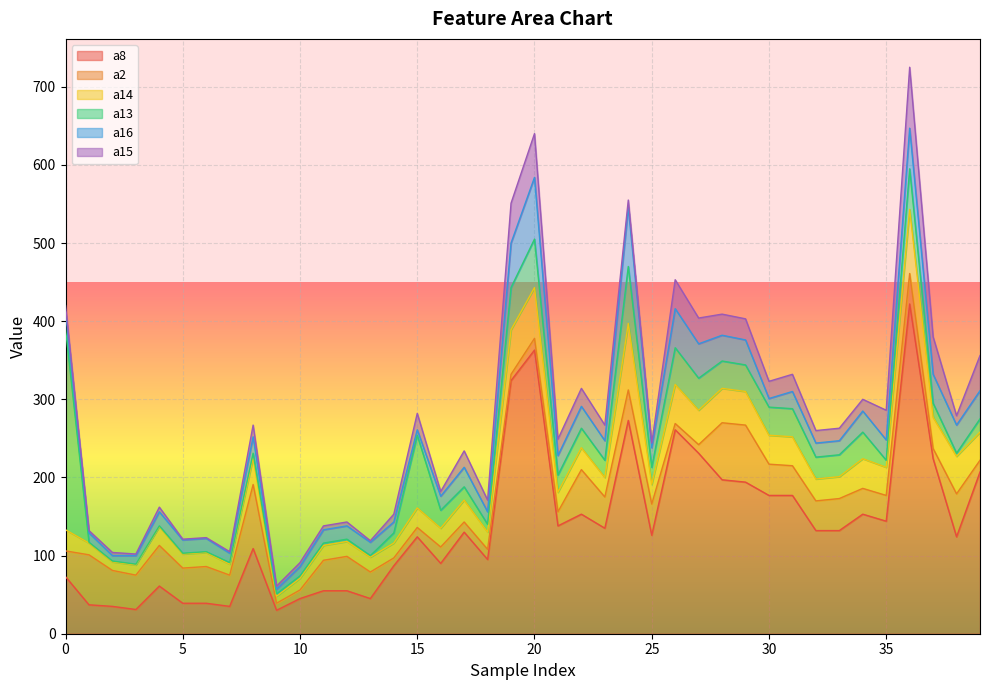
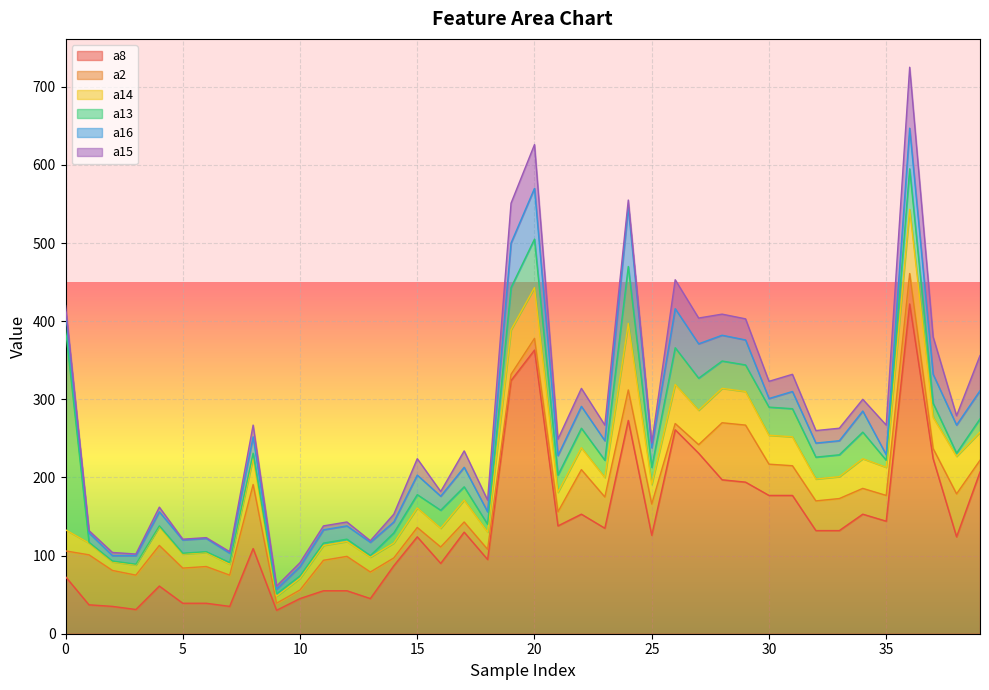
  {
    "a13": {
      "0": 260,
-     "15": 90,
+     "15": 20,
      "20": 60,
      "25": 20,
      "30": 40,
      "35": 10
    },
    "a16": {
      "0": 20,
      "10": 10,
-     "15": 10,
-     "20": 80,
+     "15": 30,
+     "20": 70,
      "25": 30,
      "30": 10,
-     "35": 30
+     "35": 10
    },
    "a15": {
      "0": 10,
      "10": 10,
      "15": 20,
      "20": 60,
      "25": 10,
      "30": 20,
      "35": 40
    }
  }
